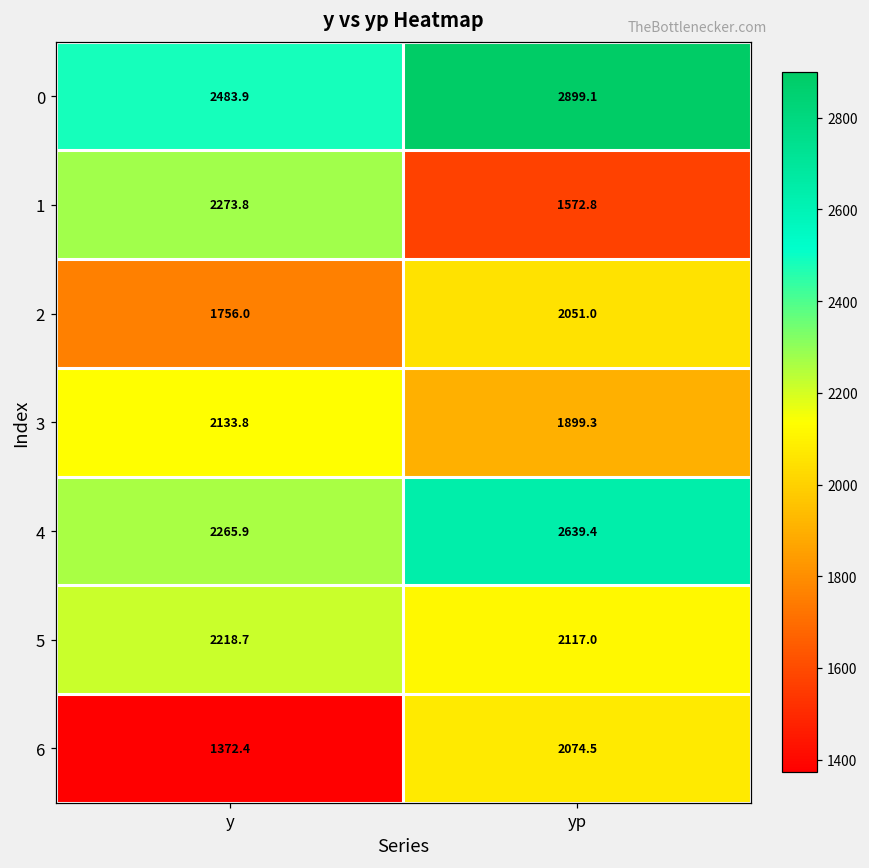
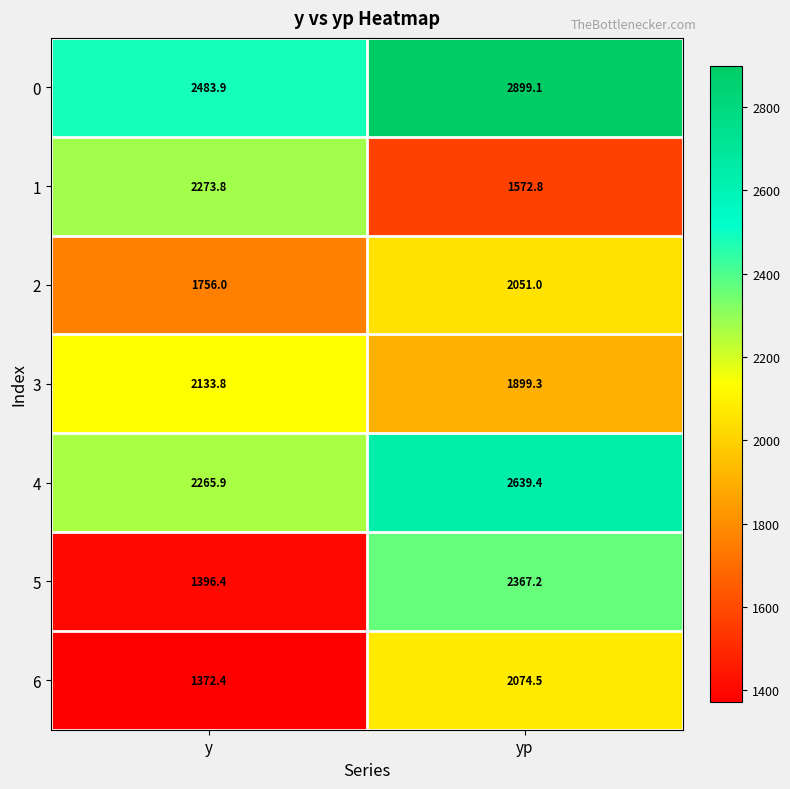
  {
    "0": {
      "y": 2483.9,
      "yp": 2899.1
    },
    "1": {
      "y": 2273.8,
      "yp": 1572.8
    },
    "2": {
      "y": 1756.0,
      "yp": 2051.0
    },
    "3": {
      "y": 2133.8,
      "yp": 1899.3
    },
    "4": {
      "y": 2265.9,
      "yp": 2639.4
    },
    "5": {
-     "y": 2218.7,
-     "yp": 2117.0
+     "y": 1396.4,
+     "yp": 2367.2
    },
    "6": {
      "y": 1372.4,
      "yp": 2074.5
    }
  }
